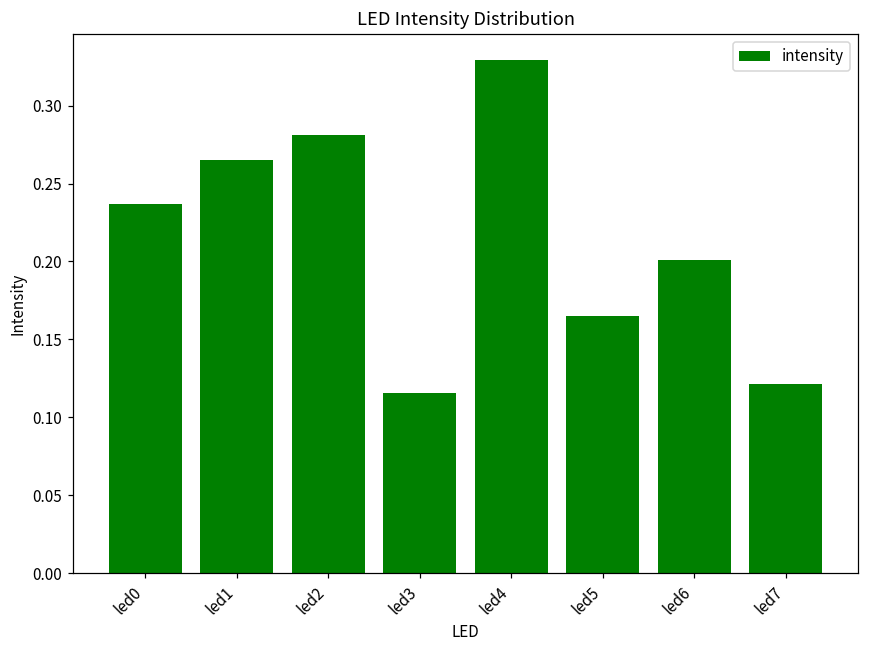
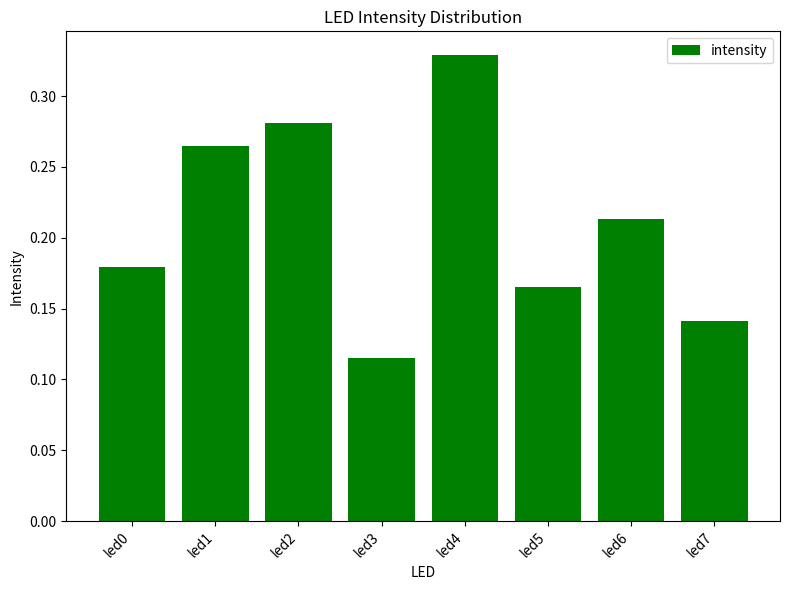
  {
-   "led0": 0.237,
+   "led0": 0.179,
    "led1": 0.265,
    "led2": 0.281,
    "led3": 0.115,
    "led4": 0.329,
    "led5": 0.165,
-   "led6": 0.201,
-   "led7": 0.121
+   "led6": 0.213,
+   "led7": 0.141
  }
